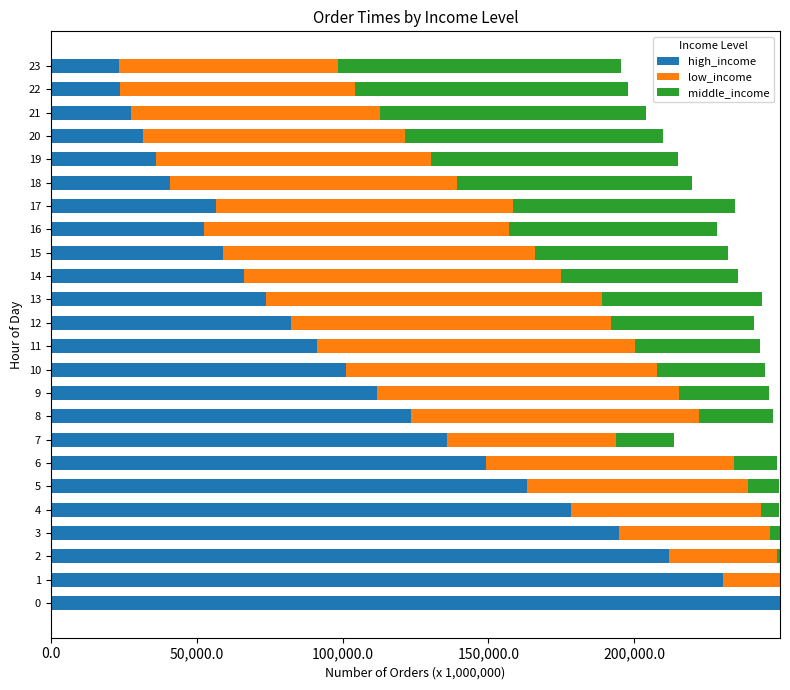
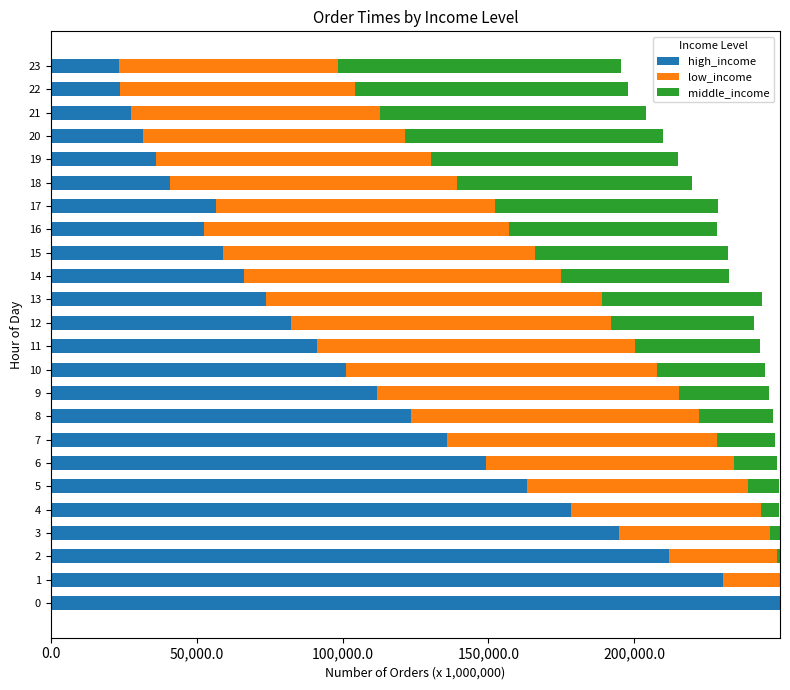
  {
    "high_income": {
      "23": "23,000",
      "22": "24,000",
      "21": "27,000",
      "20": "31,000",
      "19": "36,000",
      "18": "41,000",
      "17": "57,000",
      "16": "52,000",
      "15": "59,000",
      "14": "66,000",
      "13": "74,000",
      "12": "82,000",
      "11": "91,000",
      "10": "101,000",
      "9": "112,000",
      "8": "123,000",
      "7": "136,000",
      "6": "149,000",
      "5": "163,000",
      "4": "178,000",
      "3": "195,000",
      "2": "212,000",
      "1": "230,000",
      "0": "250,000"
    },
    "low_income": {
      "23": "75,000",
      "22": "80,000",
      "21": "85,000",
      "20": "90,000",
      "19": "94,000",
      "18": "98,000",
-     "17": "102,000",
+     "17": "96,000",
      "16": "105,000",
      "15": "107,000",
      "14": "109,000",
      "13": "115,000",
      "12": "110,000",
      "11": "109,000",
      "10": "107,000",
      "9": "103,000",
      "8": "99,000",
-     "7": "58,000",
+     "7": "93,000",
      "6": "85,000",
      "5": "76,000",
      "4": "65,000",
      "3": "52,000",
      "2": "37,000",
      "1": "20,000",
      "0": "0"
    },
    "middle_income": {
      "23": "97,000",
      "22": "94,000",
      "21": "91,000",
      "20": "88,000",
      "19": "85,000",
      "18": "81,000",
      "17": "76,000",
      "16": "71,000",
      "15": "66,000",
-     "14": "61,000",
+     "14": "58,000",
      "13": "55,000",
      "12": "49,000",
      "11": "43,000",
      "10": "37,000",
      "9": "31,000",
      "8": "25,000",
      "7": "20,000",
      "6": "15,000",
      "5": "10,000",
      "4": "6,000",
      "3": "3,000",
      "2": "1,000",
      "1": "0",
      "0": "0"
    }
  }
